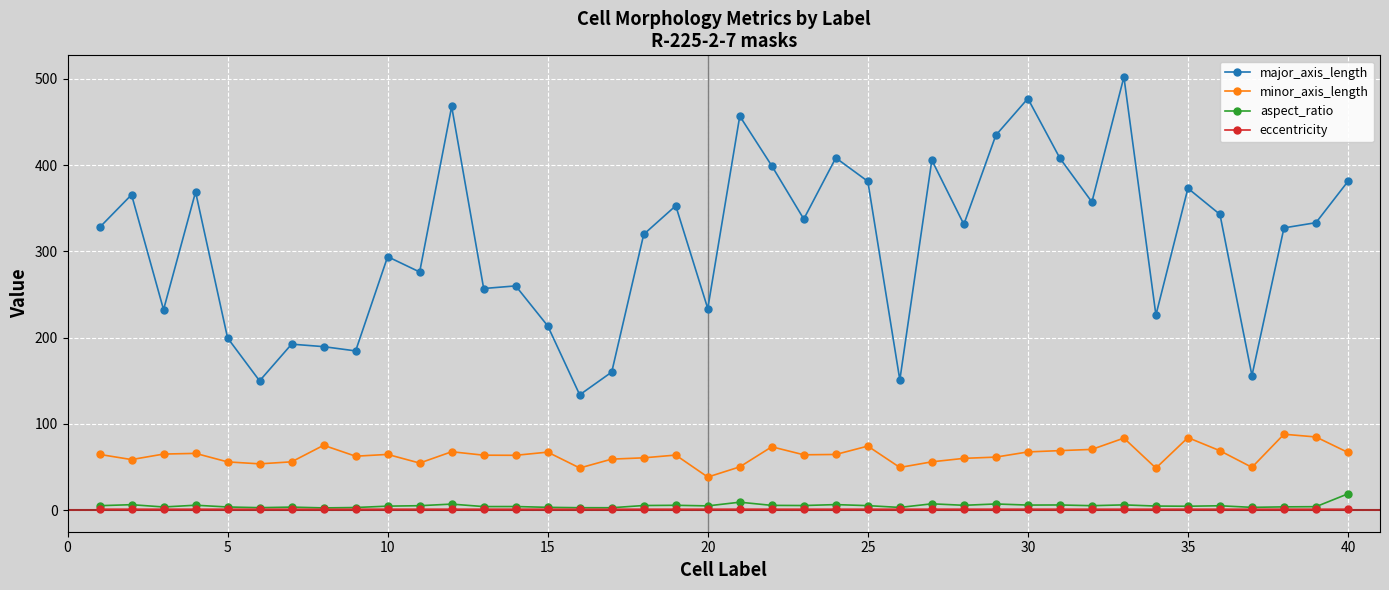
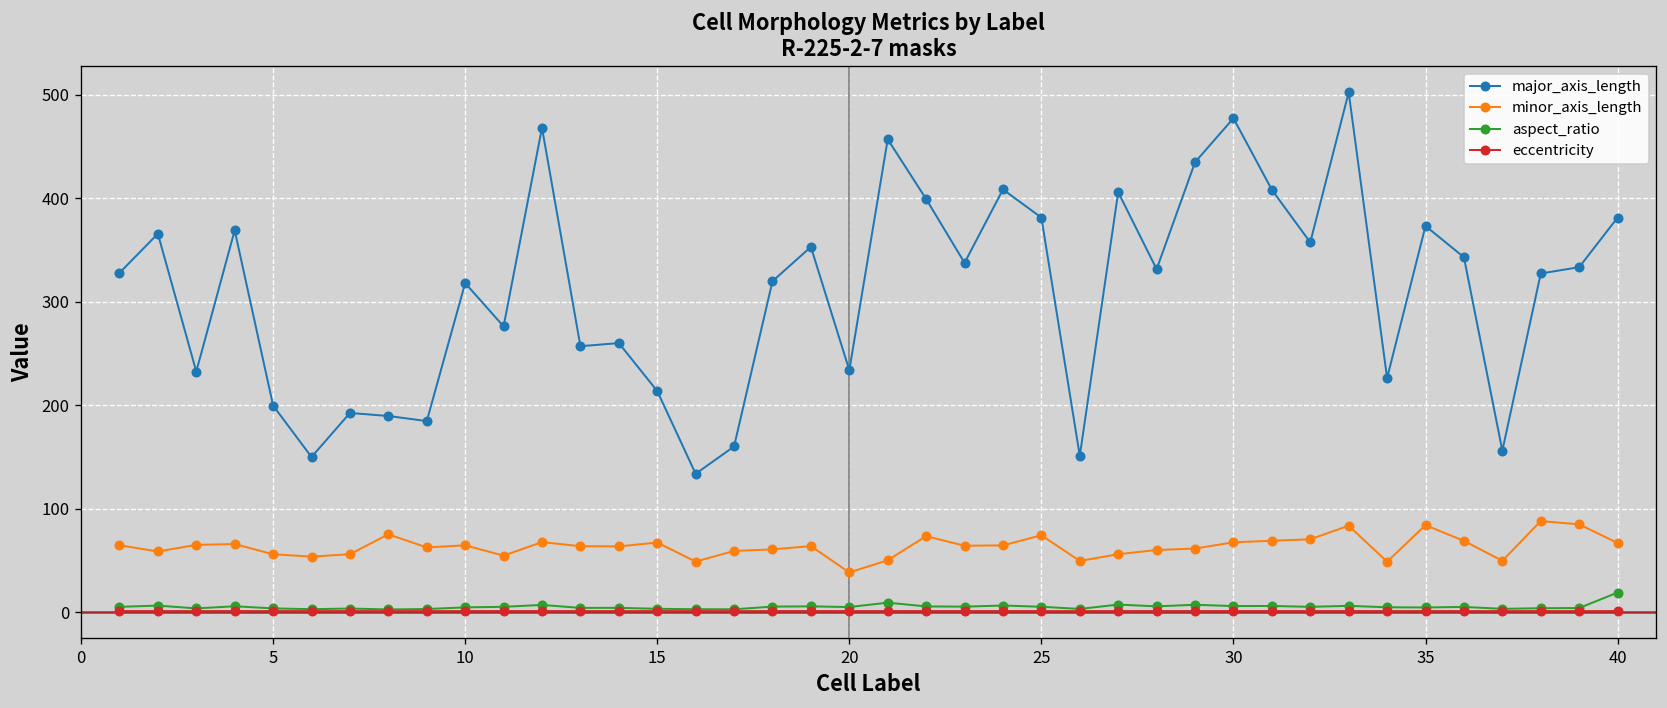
  {
    "major_axis_length": {
      "5": 200,
-     "10": 290,
+     "10": 320,
      "15": 210,
      "20": 230,
      "25": 380,
      "30": 480,
      "35": 370,
      "40": 380
    },
    "minor_axis_length": {
      "5": 60,
      "10": 60,
      "15": 70,
      "20": 40,
      "25": 70,
      "30": 70,
      "35": 80,
      "40": 70
    },
    "aspect_ratio": {
      "10": 0,
      "20": 0,
      "25": 10,
      "30": 10,
      "35": 0,
      "40": 20
    },
    "eccentricity": {
      "10": 0,
      "20": 0,
      "25": 0,
      "30": 0,
      "35": 0,
      "40": 0
    }
  }
